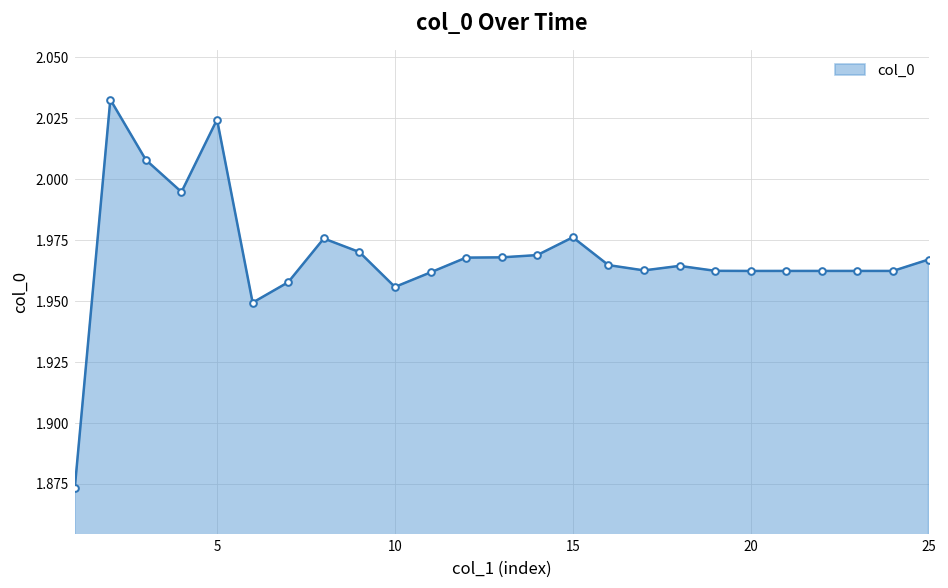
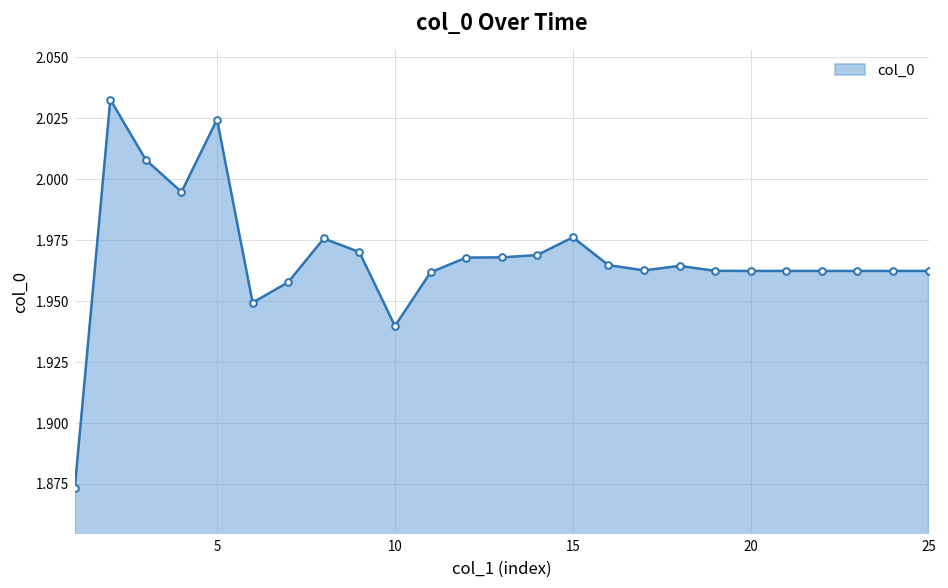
  {
    "5": 2.025,
-   "10": 1.956,
+   "10": 1.940,
    "15": 1.976,
    "20": 1.962,
-   "25": 1.967
+   "25": 1.962
  }
